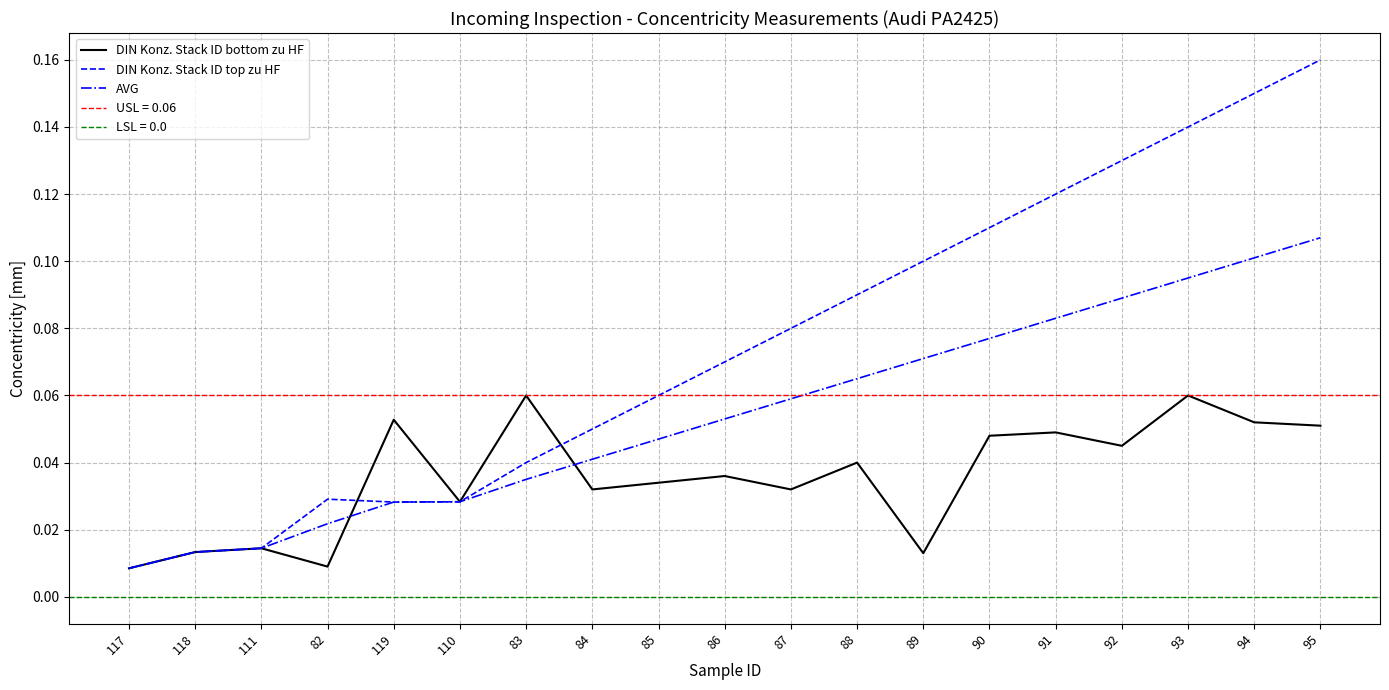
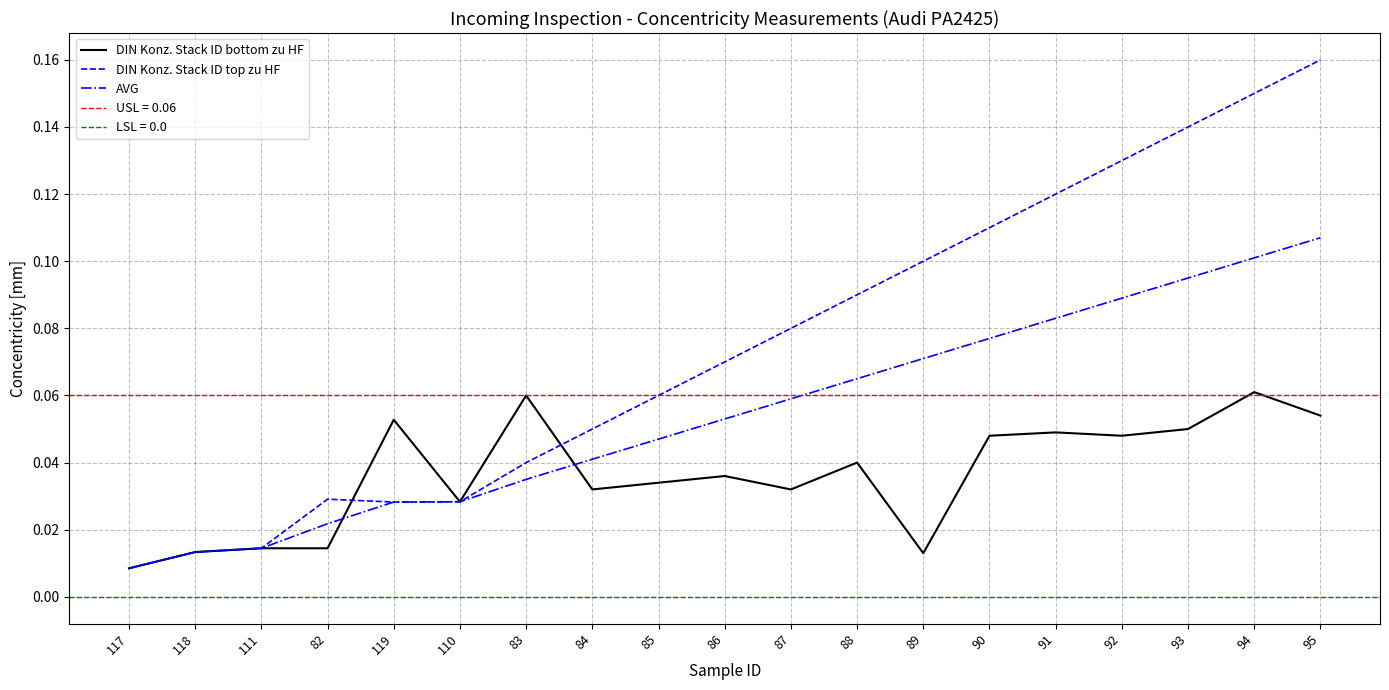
  {
    "DIN Konz. Stack ID bottom zu HF": {
-     "82": 0.009,
+     "82": 0.014,
      "119": 0.053,
      "83": 0.060,
      "84": 0.032,
      "85": 0.034,
      "86": 0.036,
      "87": 0.032,
      "88": 0.040,
      "89": 0.013,
      "90": 0.048,
      "91": 0.049,
-     "92": 0.045,
-     "93": 0.06,
-     "94": 0.052,
-     "95": 0.051
+     "92": 0.048,
+     "93": 0.05,
+     "94": 0.061,
+     "95": 0.054
    }
  }
